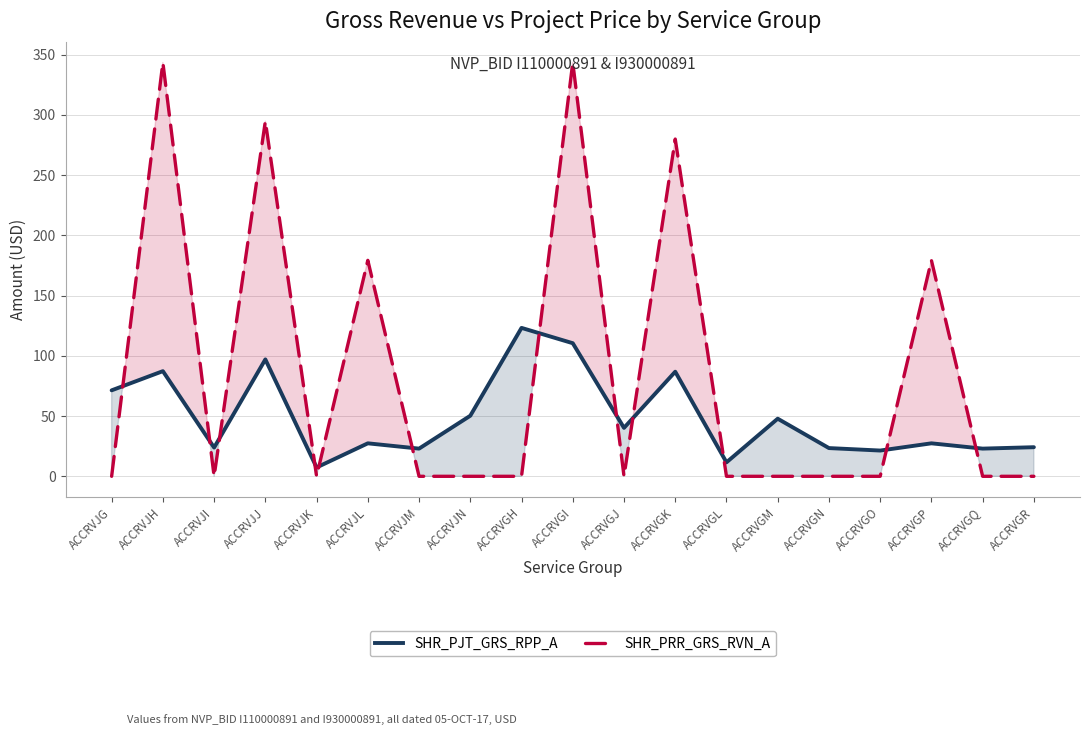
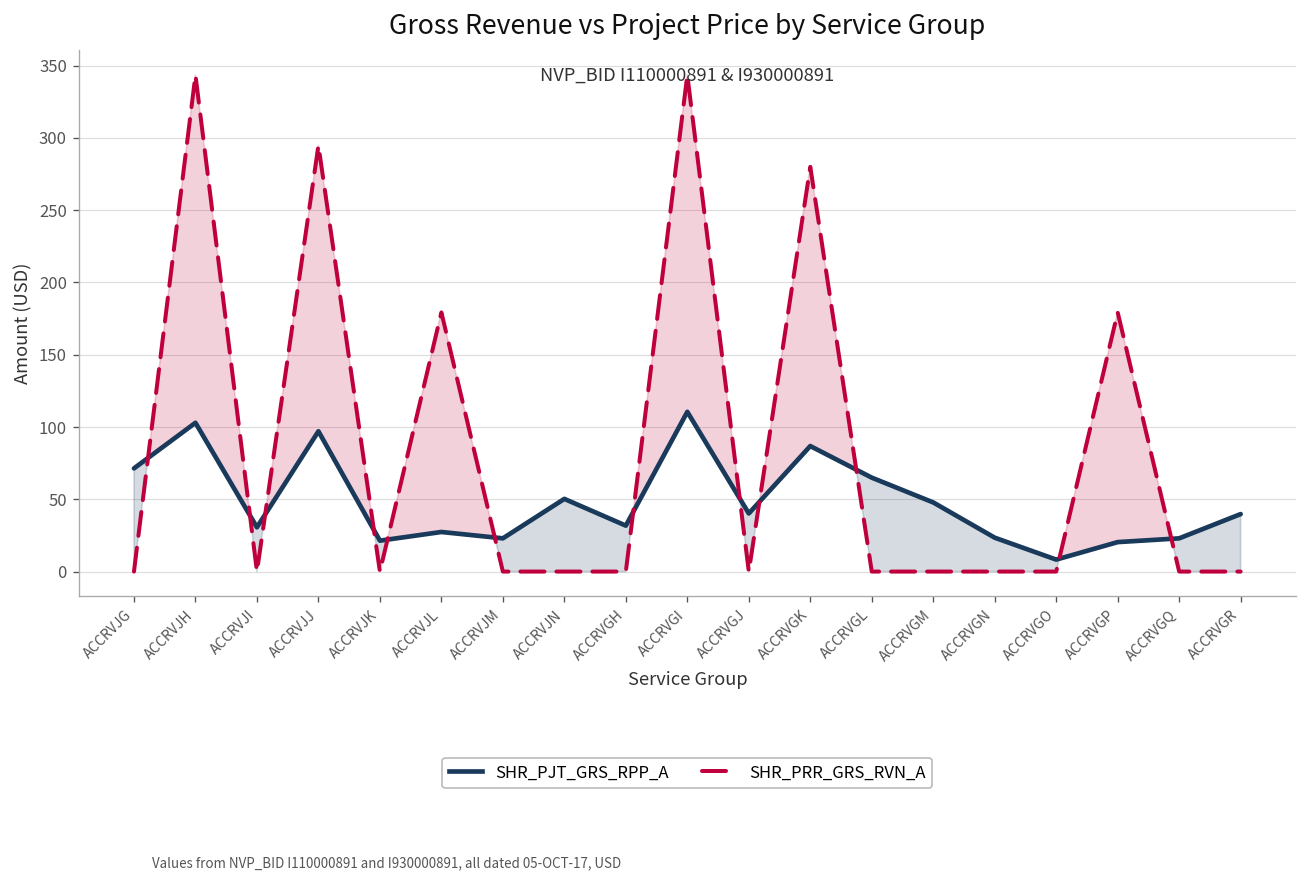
  {
    "SHR_PJT_GRS_RPP_A": {
      "ACCRVJG": 71,
-     "ACCRVJH": 87,
-     "ACCRVJI": 24,
+     "ACCRVJH": 103,
+     "ACCRVJI": 31,
      "ACCRVJJ": 97,
-     "ACCRVJK": 7,
+     "ACCRVJK": 21,
      "ACCRVJL": 27,
      "ACCRVJM": 23,
      "ACCRVJN": 50,
-     "ACCRVGH": 123,
+     "ACCRVGH": 32,
      "ACCRVGI": 110,
      "ACCRVGJ": 40,
      "ACCRVGK": 87,
-     "ACCRVGL": 12,
+     "ACCRVGL": 65,
      "ACCRVGM": 48,
      "ACCRVGN": 23,
-     "ACCRVGO": 21,
-     "ACCRVGP": 27,
+     "ACCRVGO": 8,
+     "ACCRVGP": 20,
      "ACCRVGQ": 23,
-     "ACCRVGR": 24
+     "ACCRVGR": 40
    },
    "SHR_PRR_GRS_RVN_A": {
      "ACCRVJG": 0,
      "ACCRVJH": 343,
      "ACCRVJI": 0,
      "ACCRVJJ": 295,
      "ACCRVJK": 0,
      "ACCRVJL": 179,
      "ACCRVJM": 0,
      "ACCRVJN": 0,
      "ACCRVGH": 0,
      "ACCRVGI": 343,
      "ACCRVGJ": 0,
      "ACCRVGK": 280,
      "ACCRVGL": 0,
      "ACCRVGM": 0,
      "ACCRVGN": 0,
      "ACCRVGO": 0,
      "ACCRVGP": 179,
      "ACCRVGQ": 0,
      "ACCRVGR": 0
    }
  }
